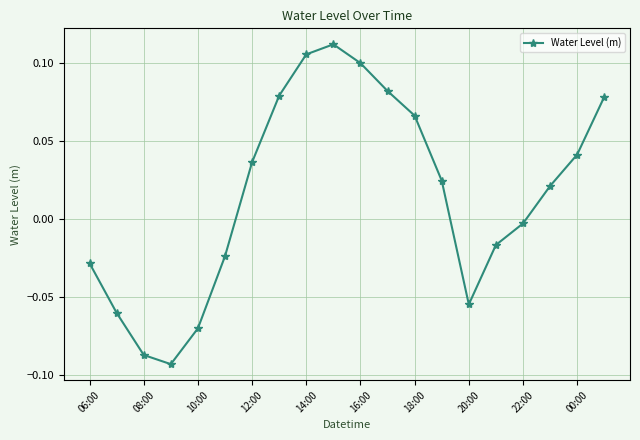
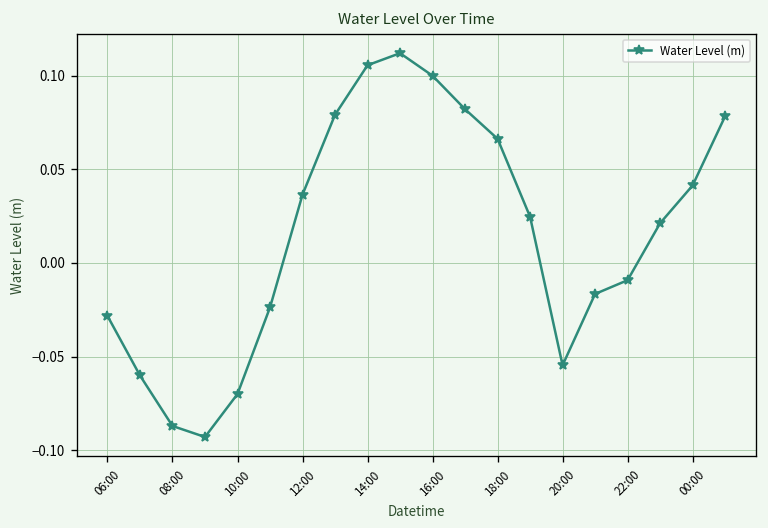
  {
    "06:00": -0.028,
    "08:00": -0.087,
    "10:00": -0.070,
    "12:00": 0.037,
    "14:00": 0.106,
    "16:00": 0.100,
    "18:00": 0.066,
    "20:00": -0.055,
-   "22:00": -0.003,
+   "22:00": -0.009,
    "00:00": 0.041
  }
